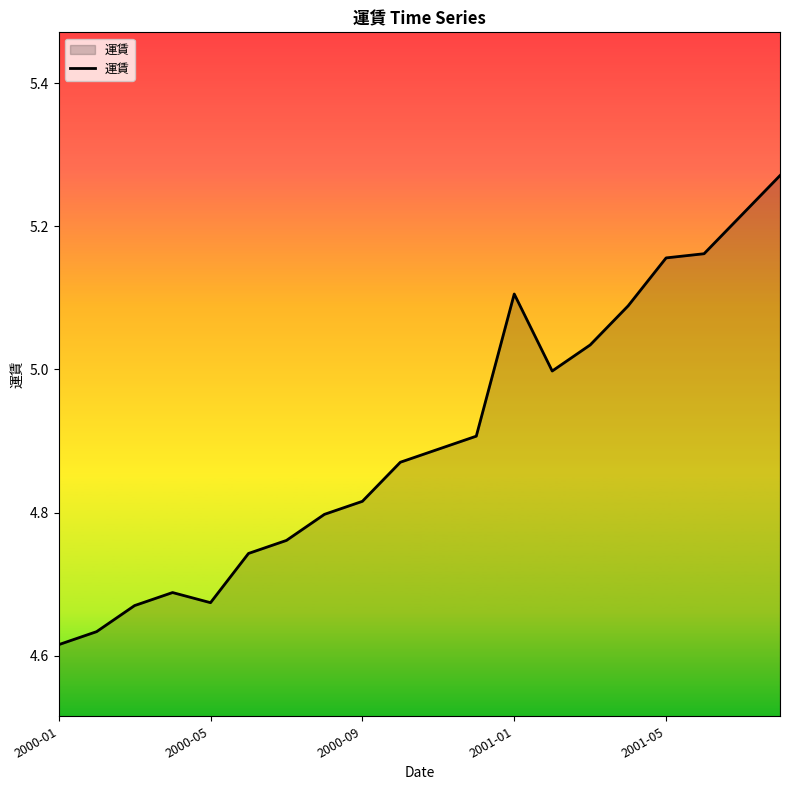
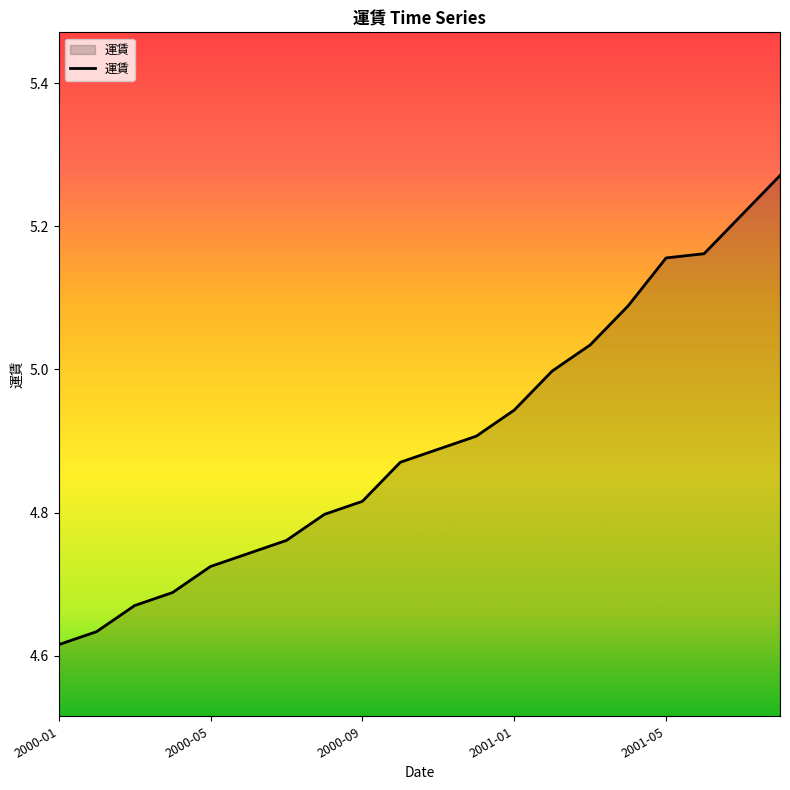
  {
    "2000-01": 4.62,
-   "2000-05": 4.67,
+   "2000-05": 4.72,
    "2000-09": 4.82,
-   "2001-01": 5.11,
+   "2001-01": 4.94,
    "2001-05": 5.16
  }
